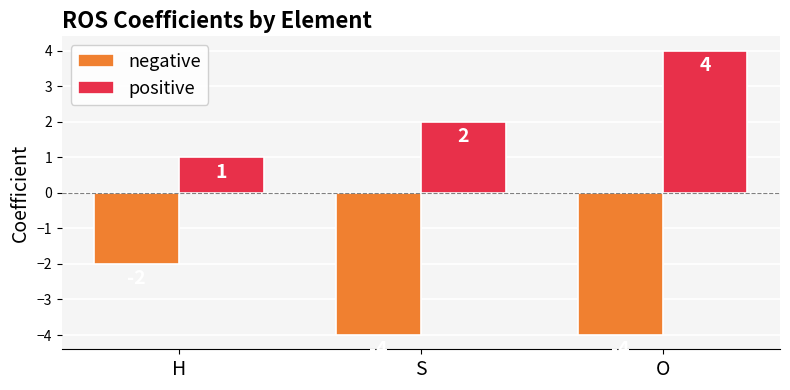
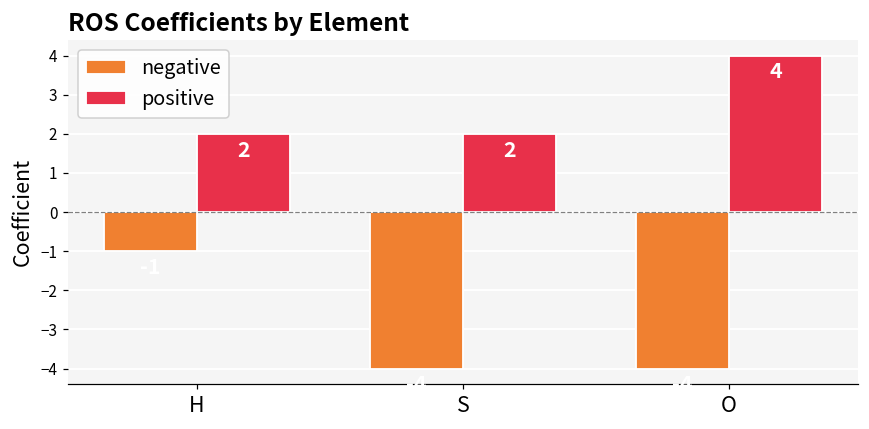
  {
    "negative": {
-     "H": -2,
+     "H": -1,
      "S": -4,
      "O": -4
    },
    "positive": {
-     "H": 1,
+     "H": 2,
      "S": 2,
      "O": 4
    }
  }
